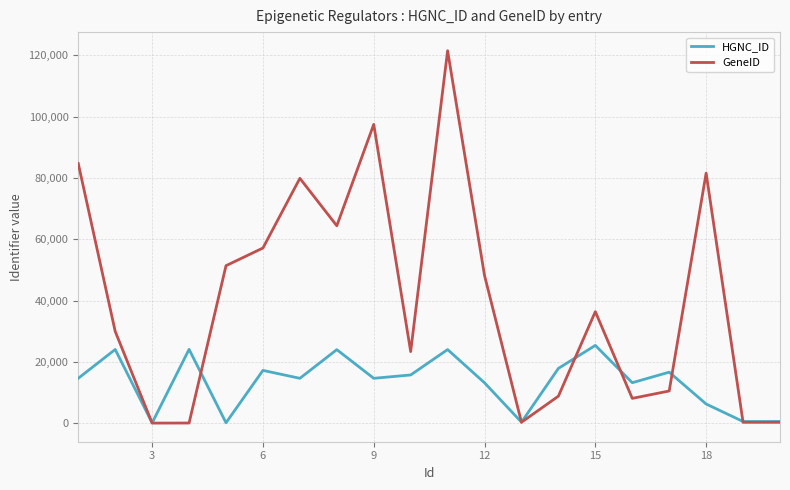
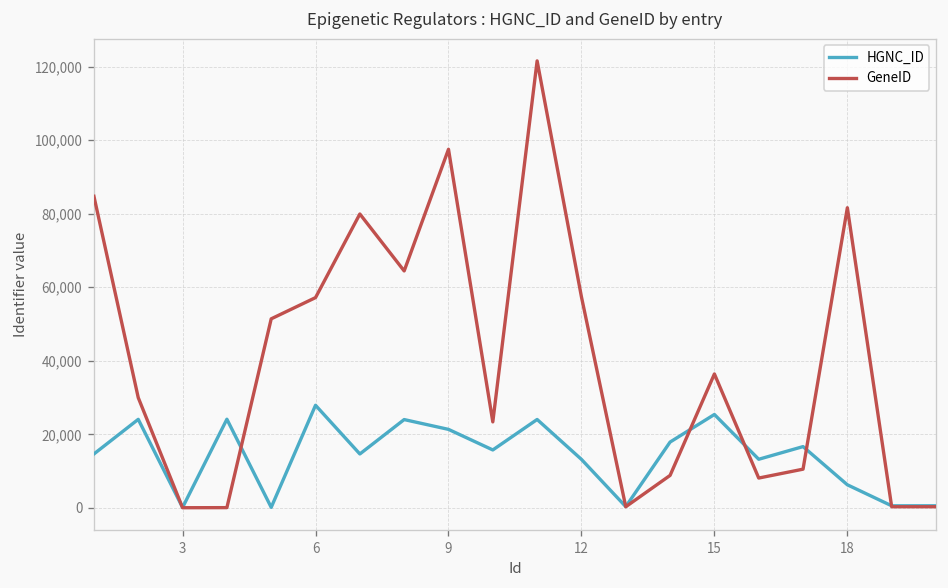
  {
    "HGNC_ID": {
-     "6": "17,000",
-     "9": "15,000",
+     "6": "28,000",
+     "9": "21,000",
      "12": "13,000",
      "15": "25,000",
      "18": "6,000"
    },
    "GeneID": {
      "6": "57,000",
      "9": "98,000",
-     "12": "48,000",
+     "12": "57,000",
      "15": "36,000",
      "18": "82,000"
    }
  }
